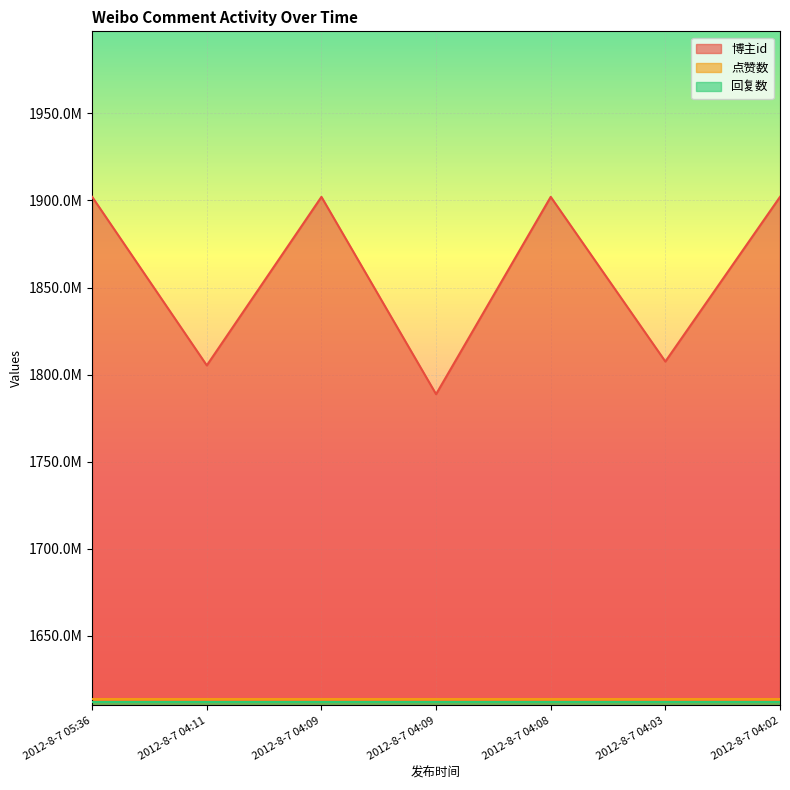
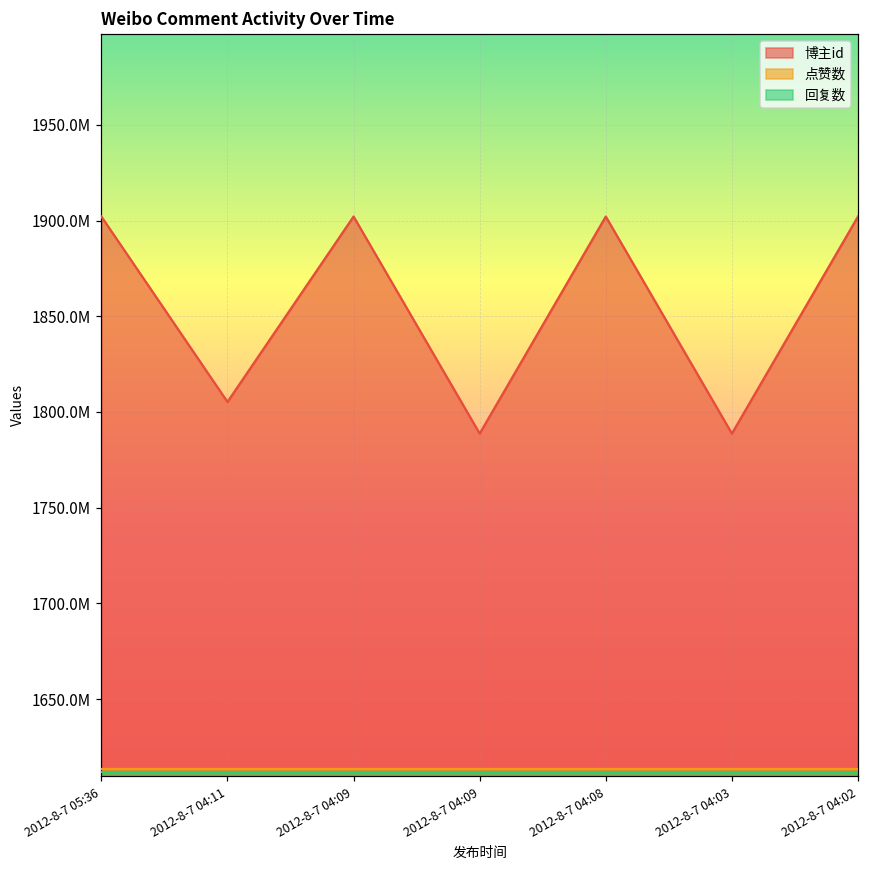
  {
    "博主id": {
      "2012-8-7 05:36": 1902000000,
      "2012-8-7 04:11": 1805000000,
      "2012-8-7 04:08": 1902000000,
-     "2012-8-7 04:03": 1807000000,
+     "2012-8-7 04:03": 1789000000,
      "2012-8-7 04:02": 1902000000
    },
    "点赞数": {
      "2012-8-7 05:36": 1614000000,
      "2012-8-7 04:11": 1614000000,
      "2012-8-7 04:08": 1614000000,
      "2012-8-7 04:03": 1614000000,
      "2012-8-7 04:02": 1614000000
    },
    "回复数": {
      "2012-8-7 05:36": 1612000000,
      "2012-8-7 04:11": 1612000000,
      "2012-8-7 04:08": 1612000000,
      "2012-8-7 04:03": 1612000000,
      "2012-8-7 04:02": 1612000000
    }
  }
